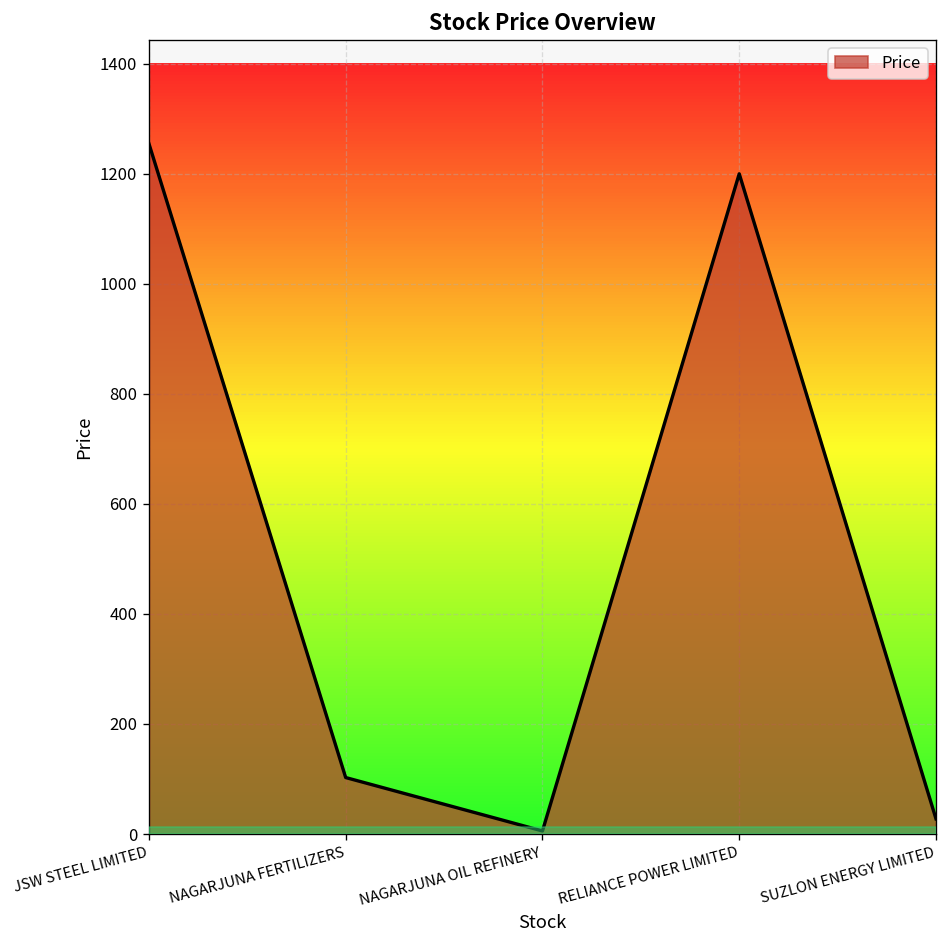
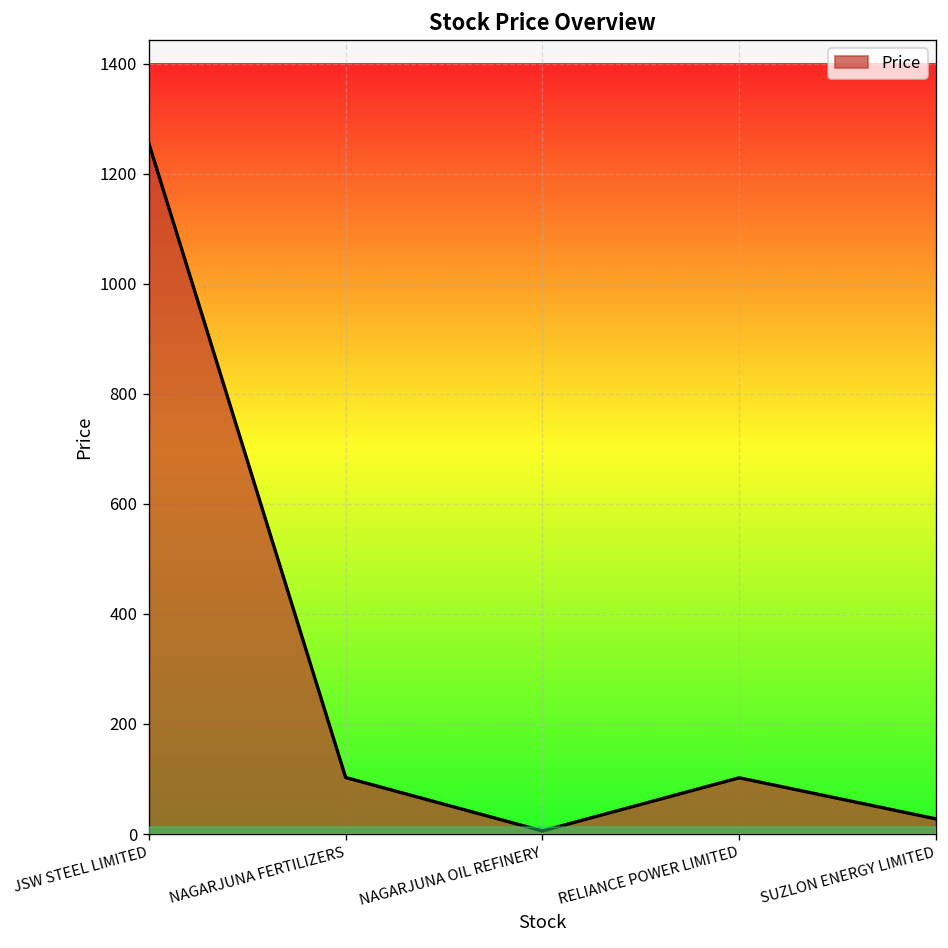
  {
    "JSW STEEL LIMITED": 1250,
    "NAGARJUNA FERTILIZERS": 100,
-   "RELIANCE POWER LIMITED": 1200,
+   "RELIANCE POWER LIMITED": 100,
    "SUZLON ENERGY LIMITED": 30
  }
